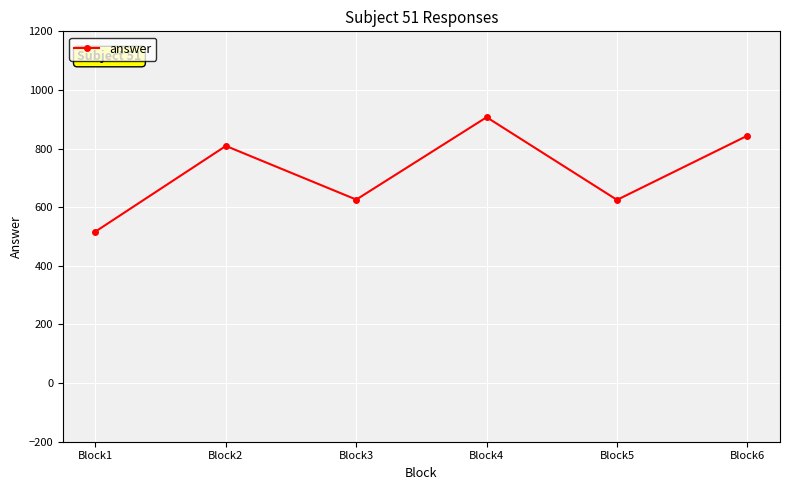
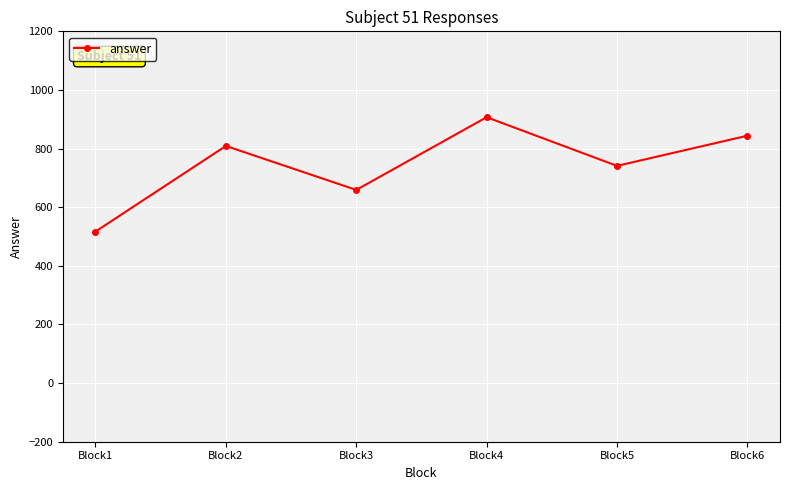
  {
    "Block1": 520,
    "Block2": 810,
-   "Block3": 630,
+   "Block3": 660,
    "Block4": 910,
-   "Block5": 630,
+   "Block5": 740,
    "Block6": 840
  }
